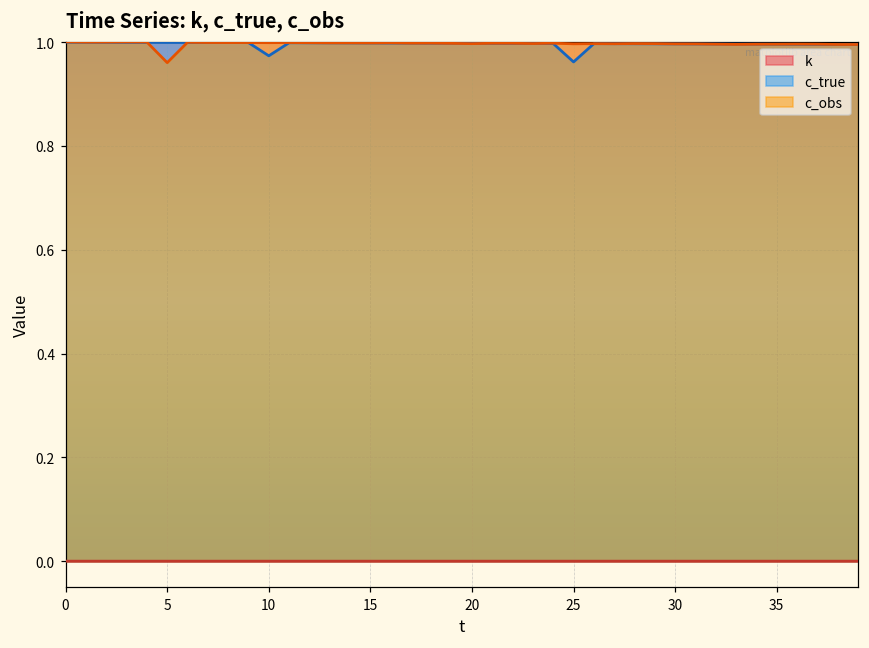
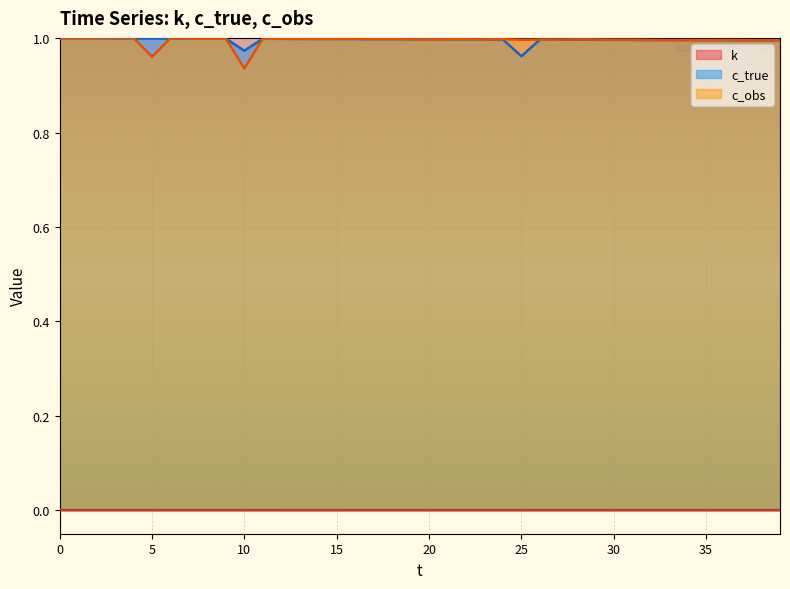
  {
    "k": {
      "0": 0.00,
      "5": 0.00,
      "10": 0.00,
      "15": 0.00,
      "20": 0.00,
      "25": 0.00,
      "30": 0.00,
      "35": 0.00
    },
    "c_true": {
      "5": 1.00,
      "10": 0.97,
      "25": 0.96
    },
    "c_obs": {
      "5": 0.96,
-     "10": 1.00,
+     "10": 0.94,
      "25": 1.00
    }
  }
